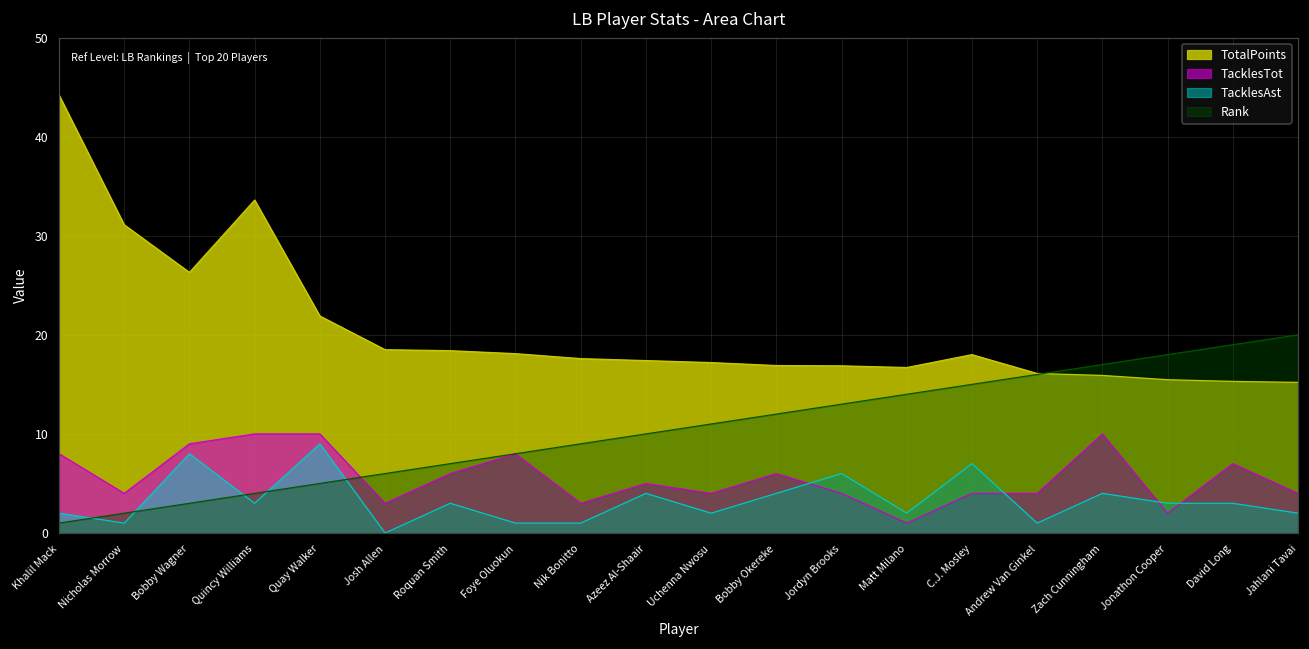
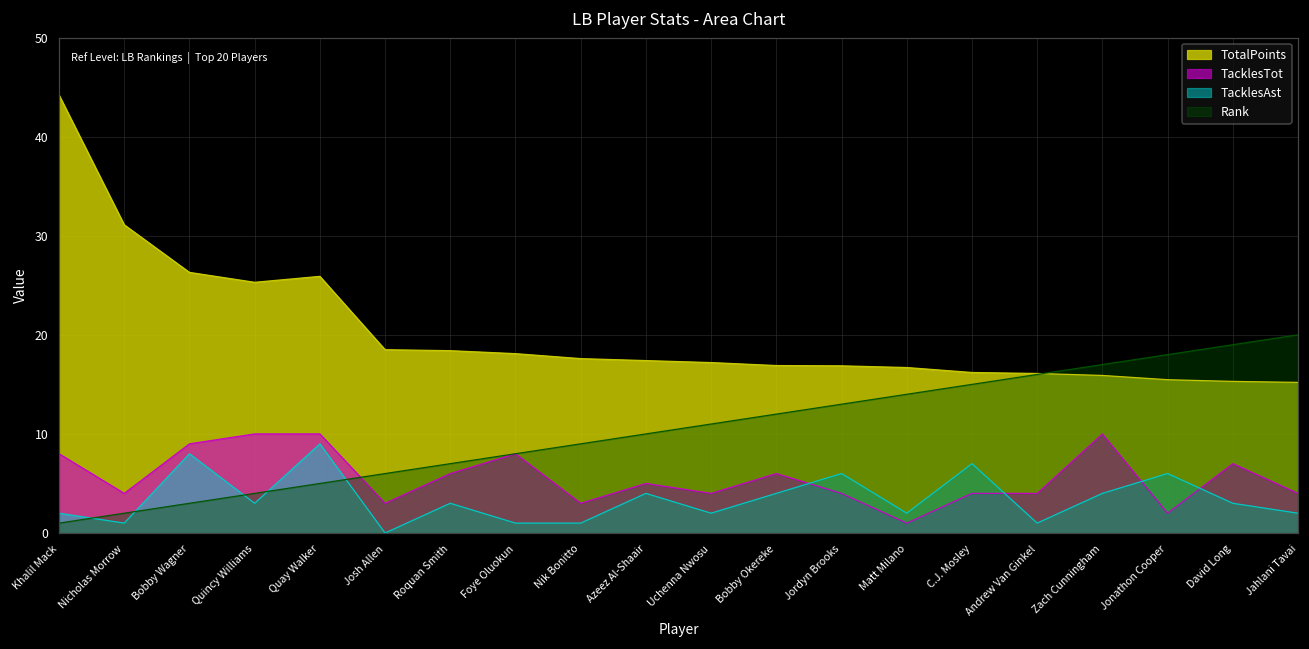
  {
    "TotalPoints": {
      "Khalil Mack": 44,
      "Nicholas Morrow": 31,
      "Bobby Wagner": 26,
-     "Quincy Williams": 34,
-     "Quay Walker": 22,
+     "Quincy Williams": 25,
+     "Quay Walker": 26,
      "Josh Allen": 19,
      "Roquan Smith": 18,
      "Foye Oluokun": 18,
      "Nik Bonitto": 18,
      "Azeez Al-Shaair": 17,
      "Uchenna Nwosu": 17,
      "Bobby Okereke": 17,
      "Jordyn Brooks": 17,
      "Matt Milano": 17,
-     "C.J. Mosley": 18,
+     "C.J. Mosley": 16,
      "Zach Cunningham": 16,
      "Jonathon Cooper": 15,
      "David Long": 15,
      "Jahlani Tavai": 15
    },
    "TacklesTot": {
      "Khalil Mack": 8,
      "Nicholas Morrow": 4,
      "Bobby Wagner": 9,
      "Quincy Williams": 10,
      "Quay Walker": 10,
      "Josh Allen": 3,
      "Roquan Smith": 6,
      "Nik Bonitto": 3,
      "Azeez Al-Shaair": 5,
      "Uchenna Nwosu": 4,
      "Bobby Okereke": 6,
      "Jordyn Brooks": 4,
      "Matt Milano": 1,
      "C.J. Mosley": 4,
      "Andrew Van Ginkel": 4,
      "Zach Cunningham": 10,
      "Jonathon Cooper": 2,
      "David Long": 7,
      "Jahlani Tavai": 4
    },
    "TacklesAst": {
      "Khalil Mack": 2,
      "Nicholas Morrow": 1,
      "Bobby Wagner": 8,
      "Quincy Williams": 3,
      "Quay Walker": 9,
      "Josh Allen": 0,
      "Roquan Smith": 3,
      "Foye Oluokun": 1,
      "Nik Bonitto": 1,
      "Azeez Al-Shaair": 4,
      "Uchenna Nwosu": 2,
      "Bobby Okereke": 4,
      "Jordyn Brooks": 6,
      "Matt Milano": 2,
      "C.J. Mosley": 7,
      "Andrew Van Ginkel": 1,
      "Zach Cunningham": 4,
-     "Jonathon Cooper": 3,
+     "Jonathon Cooper": 6,
      "David Long": 3,
      "Jahlani Tavai": 2
    },
    "Rank": {
      "Khalil Mack": 1,
      "Nicholas Morrow": 2,
      "Bobby Wagner": 3,
      "Quincy Williams": 4,
      "Quay Walker": 5,
      "Josh Allen": 6,
      "Roquan Smith": 7,
      "Nik Bonitto": 9,
      "Azeez Al-Shaair": 10,
      "Uchenna Nwosu": 11,
      "Bobby Okereke": 12,
      "Jordyn Brooks": 13,
      "Matt Milano": 14,
      "C.J. Mosley": 15,
      "Zach Cunningham": 17,
      "Jonathon Cooper": 18,
      "David Long": 19,
      "Jahlani Tavai": 20
    }
  }
